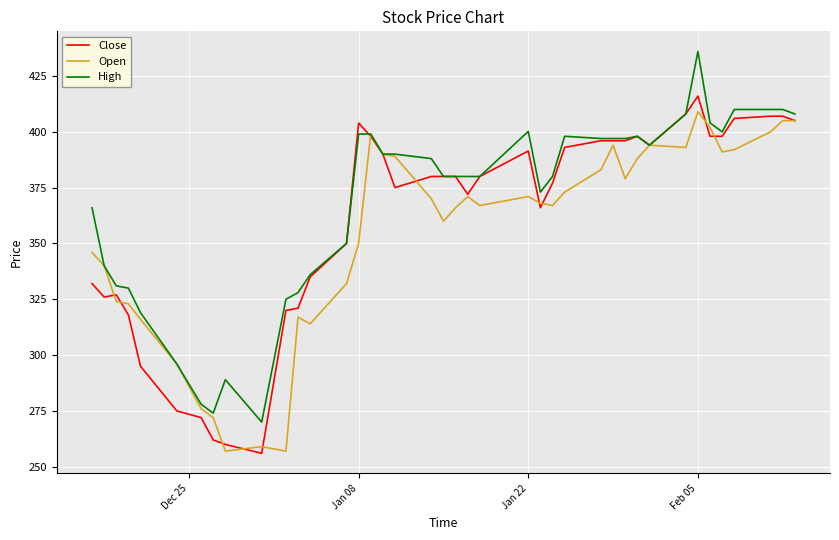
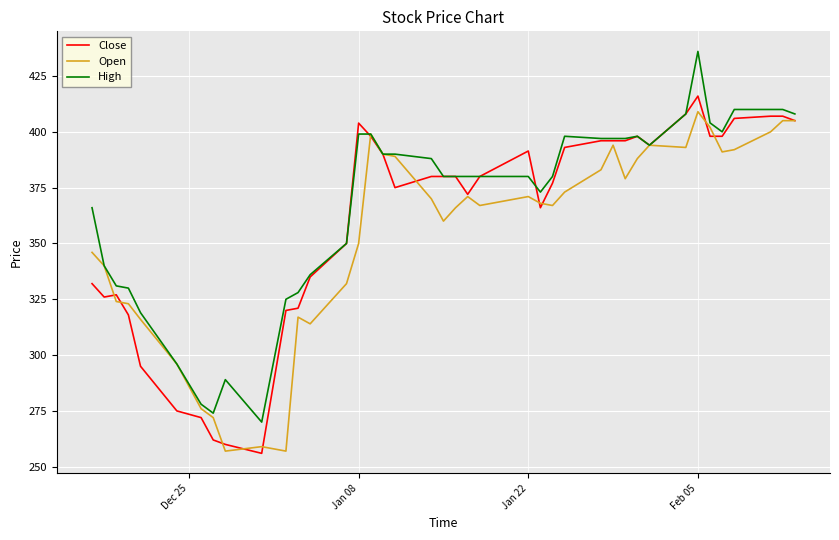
  {
    "Close": {
      "Jan 08": 404,
      "Jan 22": 391,
      "Feb 05": 416
    },
    "Open": {
      "Jan 08": 350,
      "Jan 22": 371,
      "Feb 05": 409
    },
    "High": {
      "Jan 08": 399,
-     "Jan 22": 400,
+     "Jan 22": 380,
      "Feb 05": 436
    }
  }
